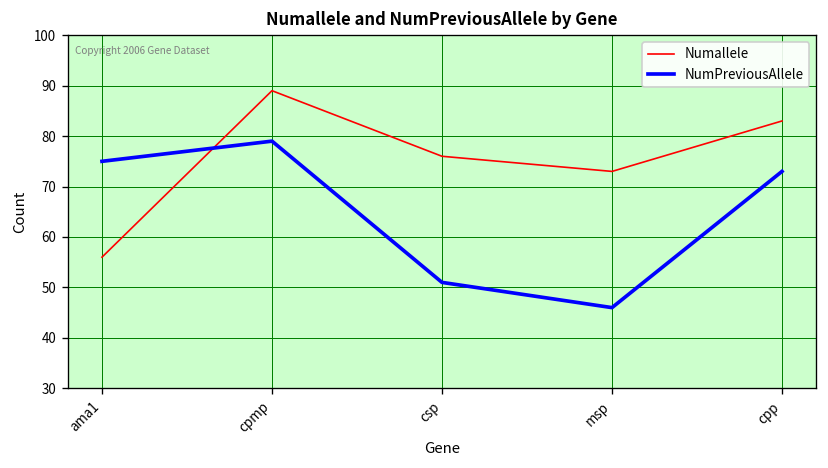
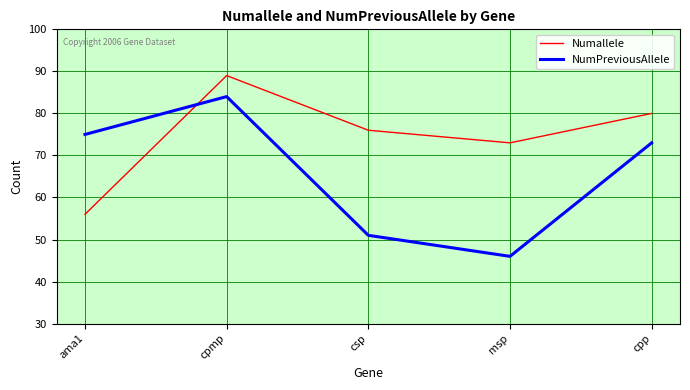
  {
    "Numallele": {
      "ama1": 56,
      "cpmp": 89,
      "csp": 76,
      "msp": 73,
-     "cpp": 83
+     "cpp": 80
    },
    "NumPreviousAllele": {
      "ama1": 75,
-     "cpmp": 79,
+     "cpmp": 84,
      "csp": 51,
      "msp": 46,
      "cpp": 73
    }
  }
